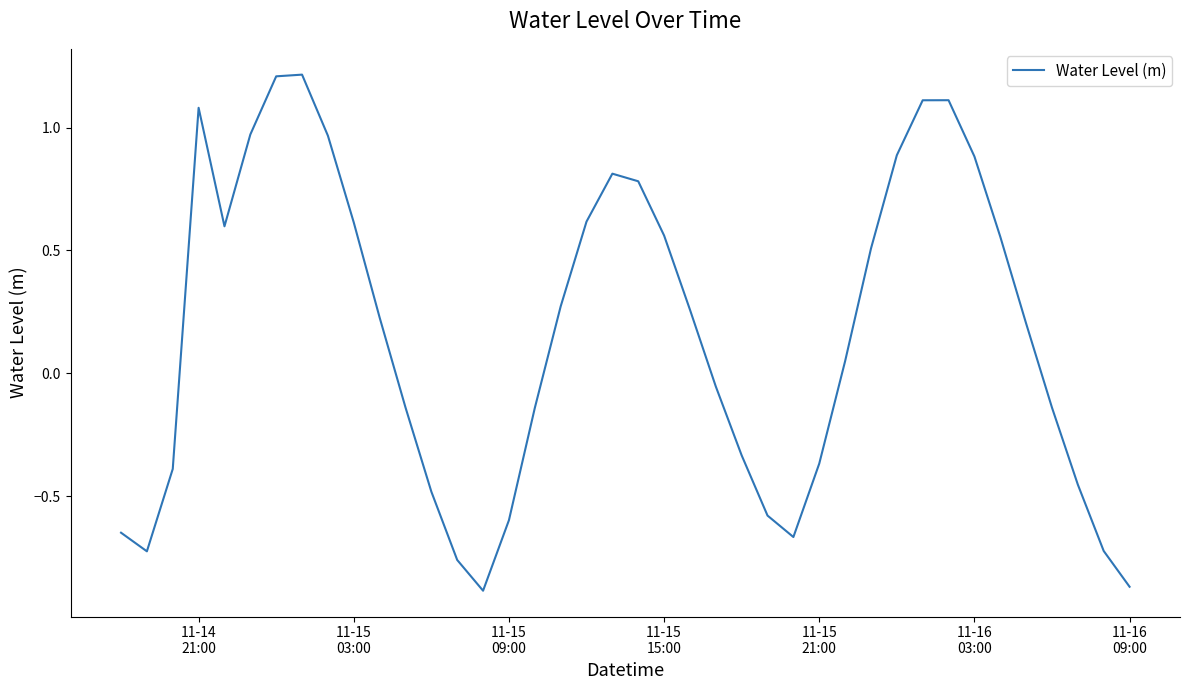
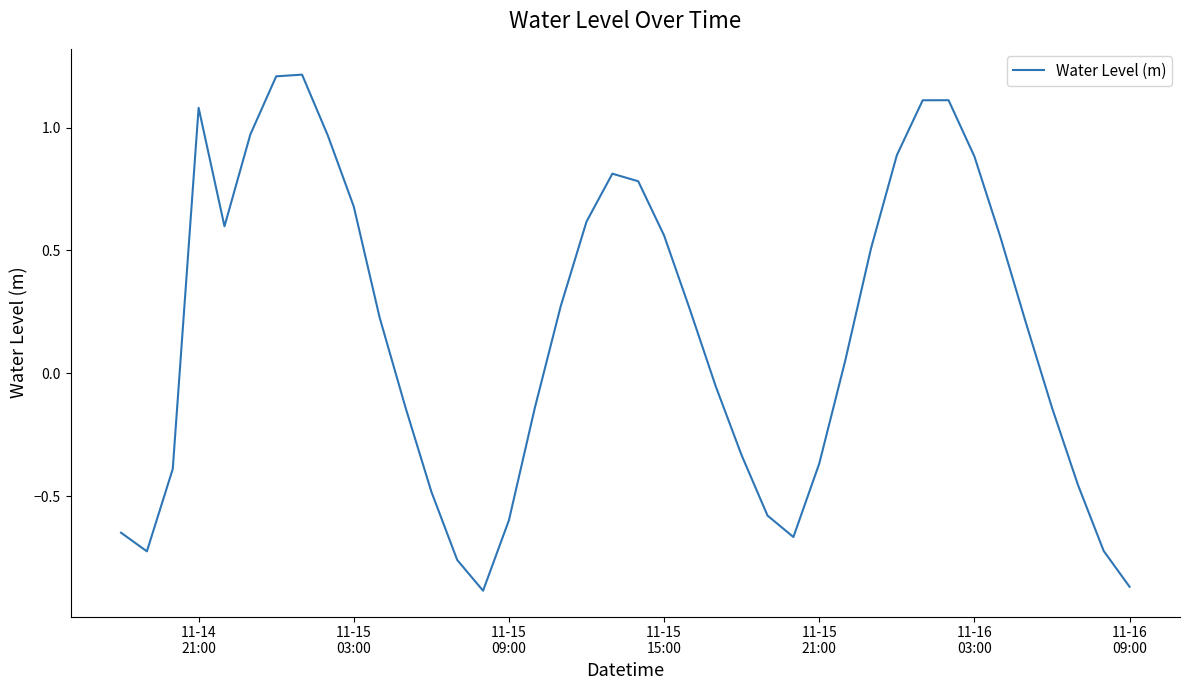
  {
    "11-14 21:00": 1.08,
-   "11-15 03:00": 0.61,
+   "11-15 03:00": 0.68,
    "11-15 09:00": -0.60,
    "11-15 15:00": 0.56,
    "11-15 21:00": -0.37,
    "11-16 03:00": 0.88,
    "11-16 09:00": -0.87
  }
